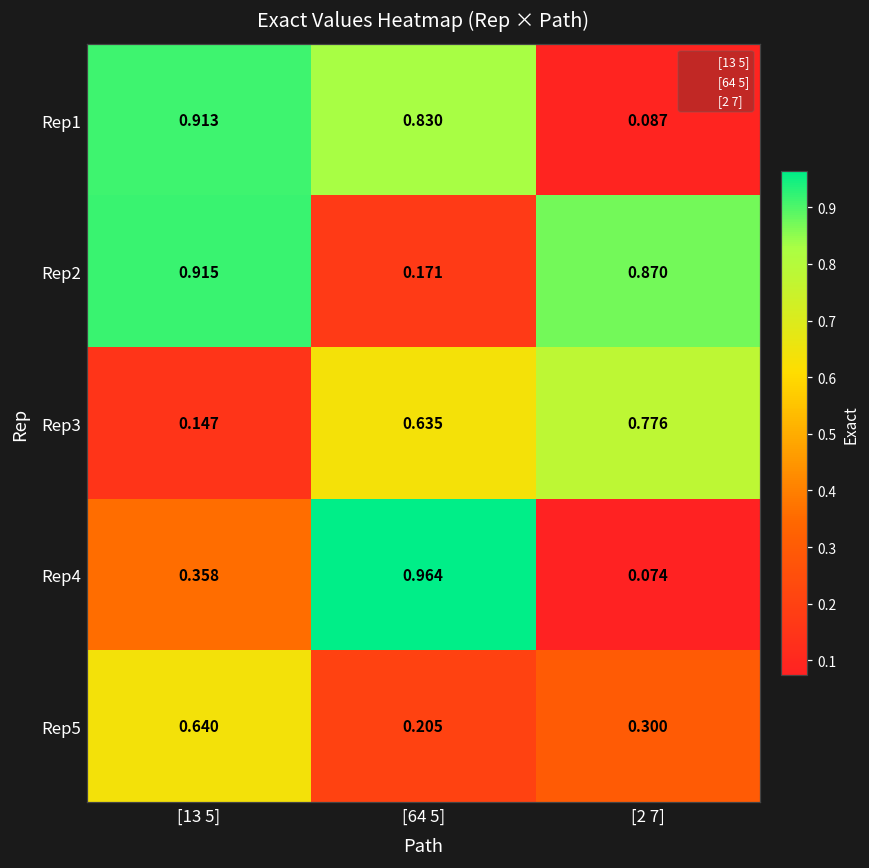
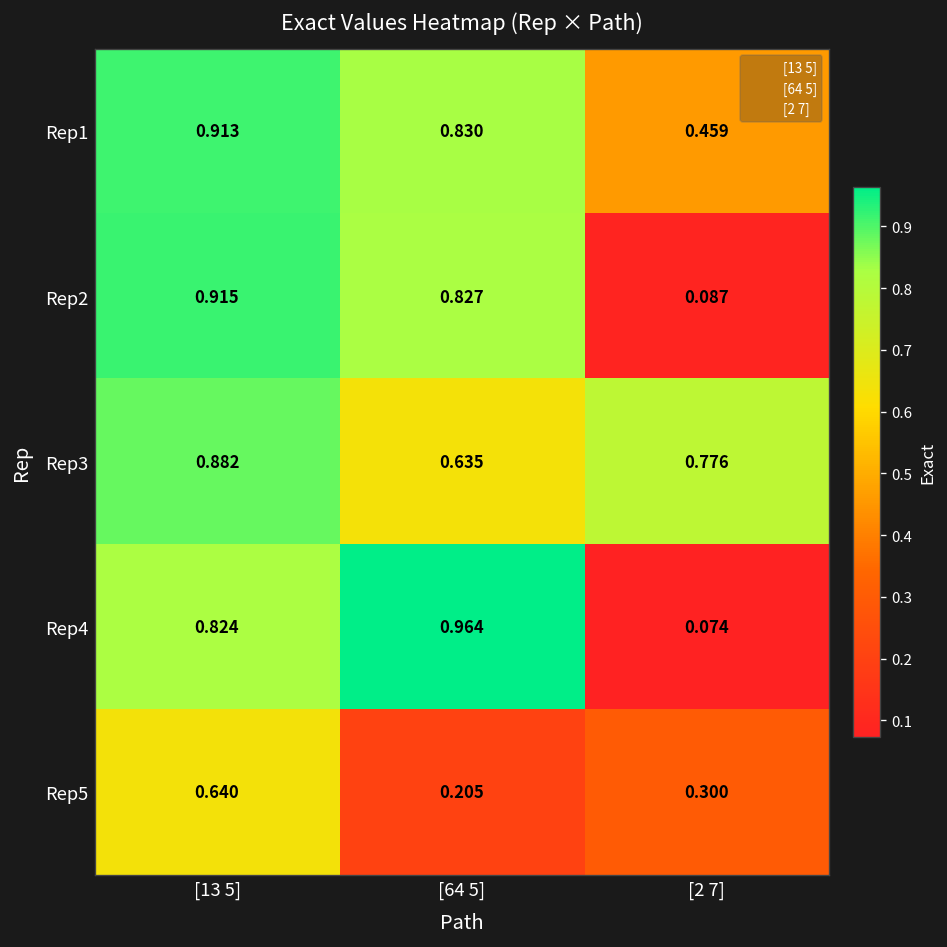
  {
    "Rep1": {
      "[13 5]": 0.913,
      "[64 5]": 0.830,
-     "[2 7]": 0.087
+     "[2 7]": 0.459
    },
    "Rep2": {
      "[13 5]": 0.915,
-     "[64 5]": 0.171,
-     "[2 7]": 0.870
+     "[64 5]": 0.827,
+     "[2 7]": 0.087
    },
    "Rep3": {
-     "[13 5]": 0.147,
+     "[13 5]": 0.882,
      "[64 5]": 0.635,
      "[2 7]": 0.776
    },
    "Rep4": {
-     "[13 5]": 0.358,
+     "[13 5]": 0.824,
      "[64 5]": 0.964,
      "[2 7]": 0.074
    },
    "Rep5": {
      "[13 5]": 0.640,
      "[64 5]": 0.205,
      "[2 7]": 0.300
    }
  }
